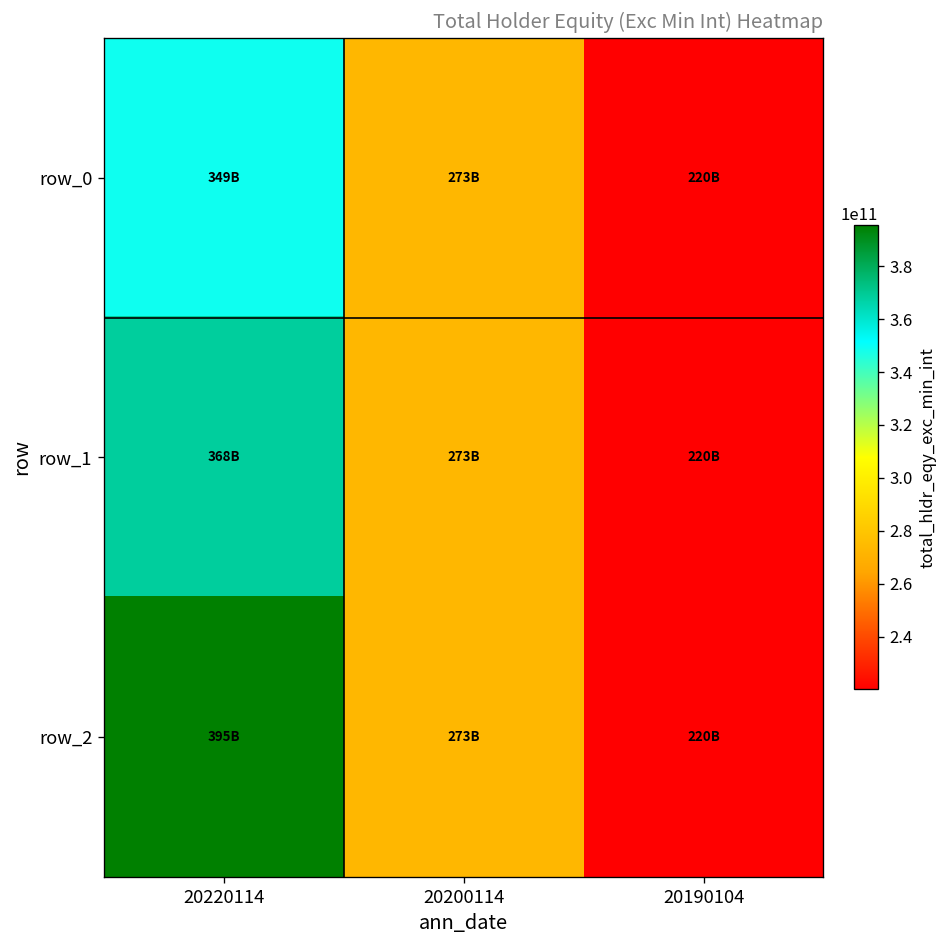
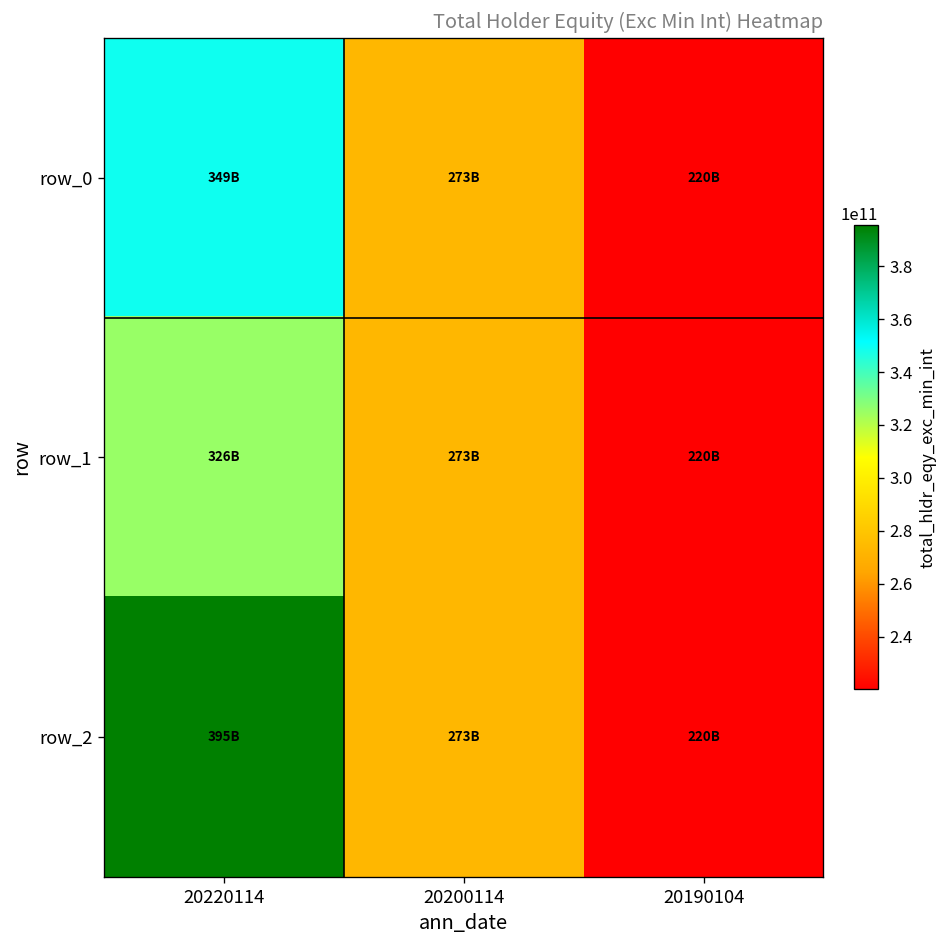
  {
    "row_0": {
      "20220114": "349B",
      "20200114": "273B",
      "20190104": "220B"
    },
    "row_1": {
-     "20220114": "368B",
+     "20220114": "326B",
      "20200114": "273B",
      "20190104": "220B"
    },
    "row_2": {
      "20220114": "395B",
      "20200114": "273B",
      "20190104": "220B"
    }
  }
